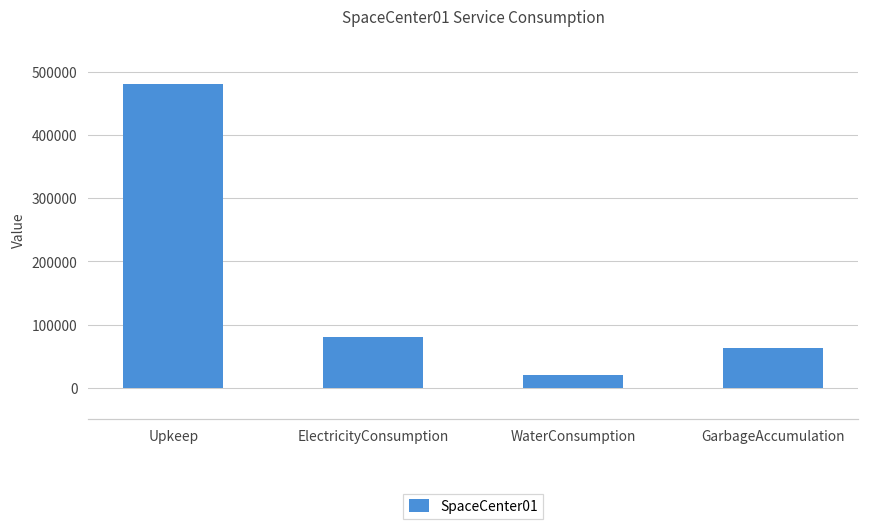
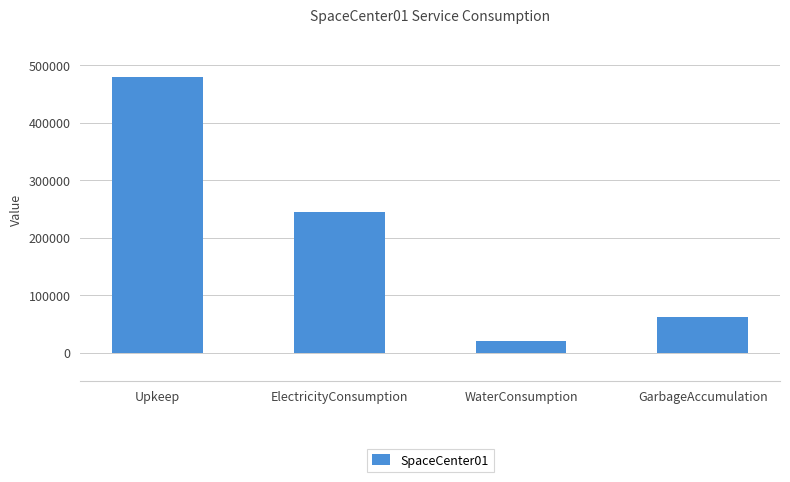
  {
    "Upkeep": 480000,
-   "ElectricityConsumption": 80000,
+   "ElectricityConsumption": 240000,
    "WaterConsumption": 20000,
    "GarbageAccumulation": 60000
  }
